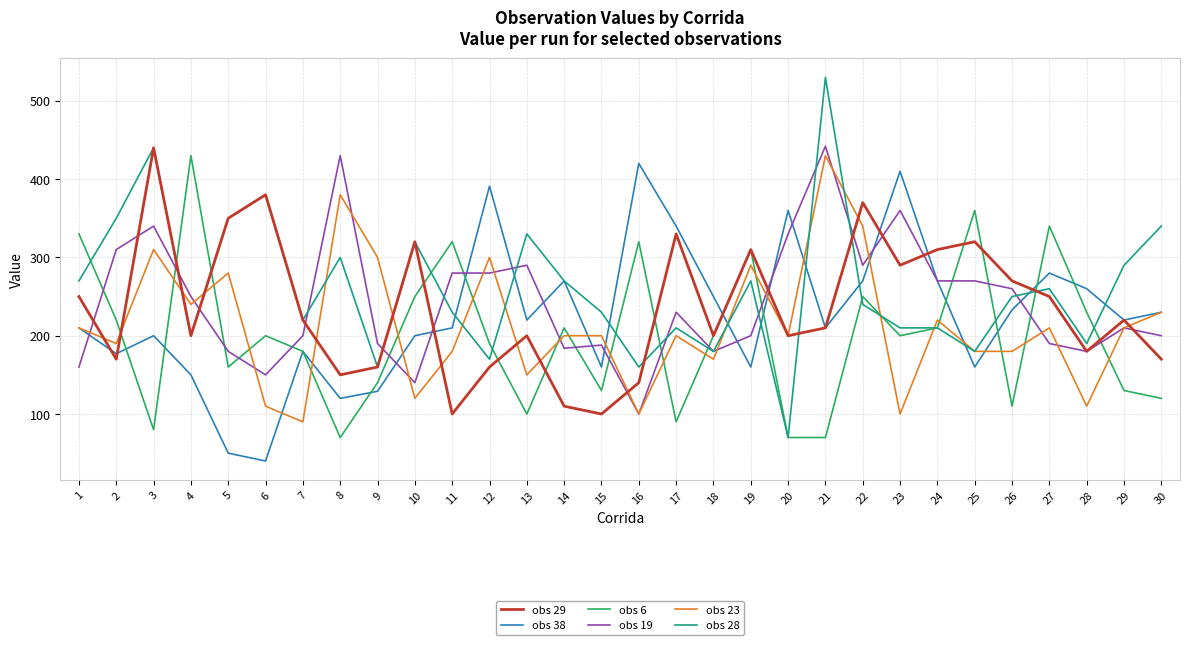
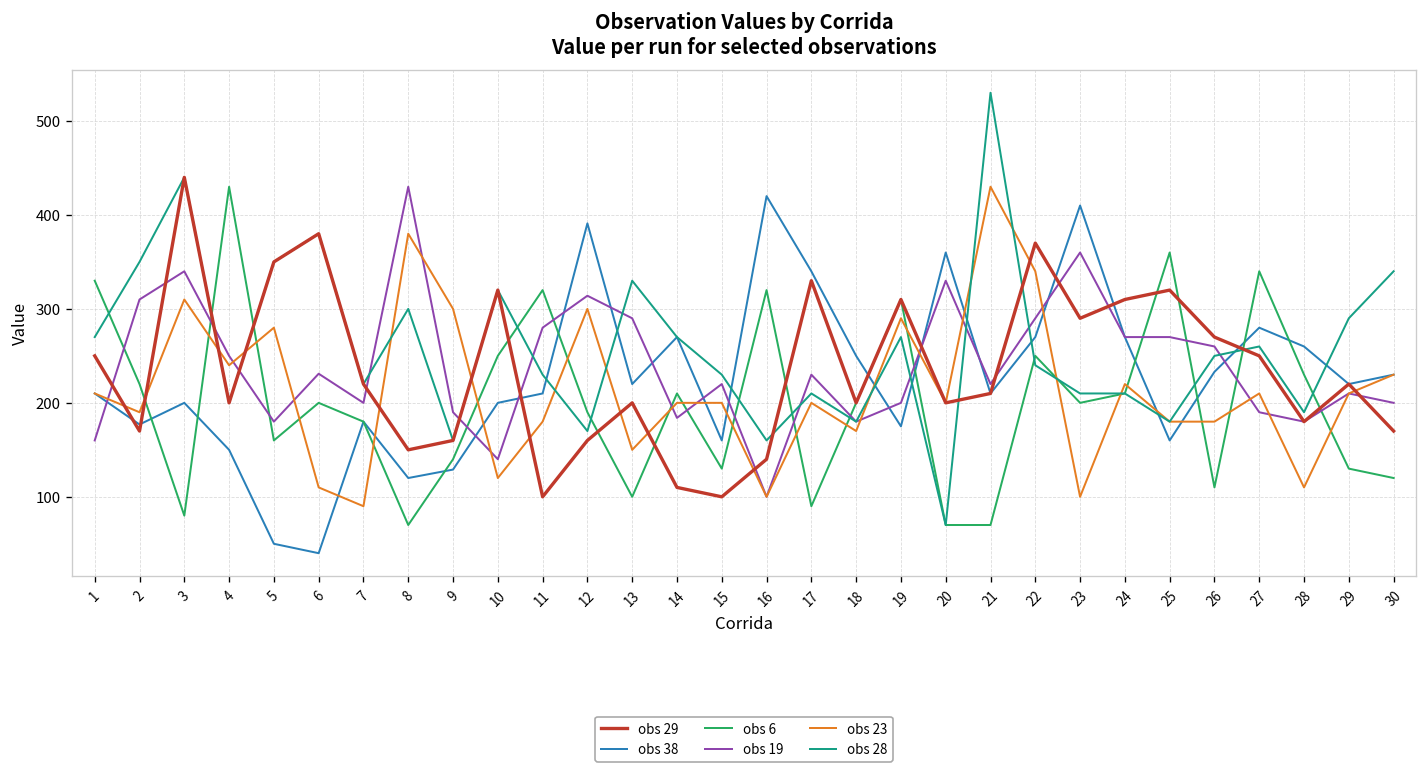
  {
    "obs 29": {
      "1": 250,
      "2": 170,
      "8": 150,
      "11": 100,
      "12": 160,
      "13": 200,
      "14": 110,
      "15": 100,
      "16": 140,
      "17": 330,
      "22": 370,
      "23": 290,
      "24": 310,
      "25": 320,
      "26": 270,
      "27": 250,
      "30": 170
    },
    "obs 38": {
      "2": 180,
      "3": 200,
      "4": 150,
      "5": 50,
      "6": 40,
      "8": 120,
      "9": 130,
      "10": 200,
      "11": 210,
      "12": 390,
      "13": 220,
      "15": 160,
      "16": 420,
      "17": 340,
      "18": 250,
-     "19": 160,
+     "19": 180,
      "20": 360,
      "22": 270,
      "23": 410,
      "25": 160,
      "26": 230,
      "27": 280,
      "28": 260
    },
    "obs 19": {
      "1": 160,
      "2": 310,
      "3": 340,
      "4": 250,
      "5": 180,
-     "6": 150,
+     "6": 230,
      "7": 200,
      "8": 430,
      "9": 190,
      "10": 140,
      "11": 280,
-     "12": 280,
+     "12": 310,
      "13": 290,
      "14": 180,
-     "15": 190,
+     "15": 220,
      "17": 230,
      "19": 200,
      "20": 330,
-     "21": 440,
+     "21": 220,
      "22": 290,
      "23": 360,
      "25": 270,
      "26": 260,
      "27": 190,
      "30": 200
    },
    "obs 23": {
      "2": 190,
      "3": 310,
      "4": 240,
      "5": 280,
      "6": 110,
      "7": 90,
      "8": 380,
      "9": 300,
      "10": 120,
      "11": 180,
      "12": 300,
      "13": 150,
      "14": 200,
      "15": 200,
      "17": 200,
      "18": 170,
      "19": 290,
      "21": 430,
      "22": 340,
      "23": 100,
      "24": 220,
      "26": 180,
      "27": 210,
      "28": 110
    }
  }
